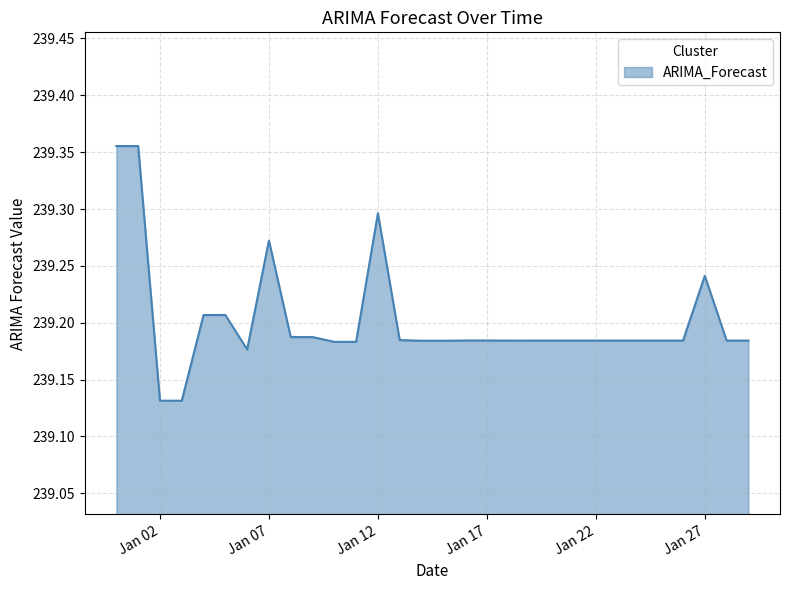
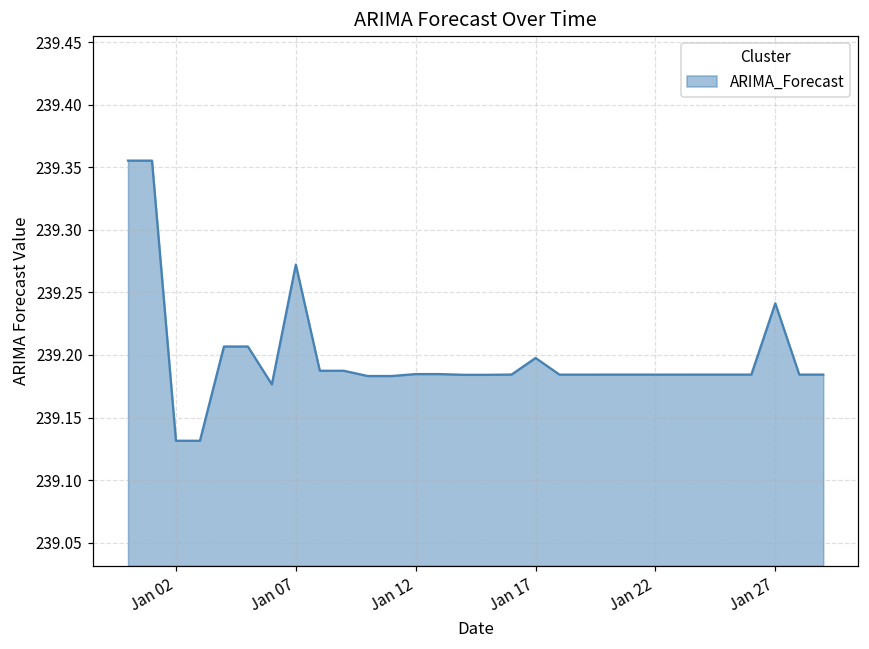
  {
    "Jan 02": 239.131,
    "Jan 07": 239.272,
-   "Jan 12": 239.296,
-   "Jan 17": 239.184,
+   "Jan 12": 239.185,
+   "Jan 17": 239.198,
    "Jan 22": 239.184,
    "Jan 27": 239.241
  }
